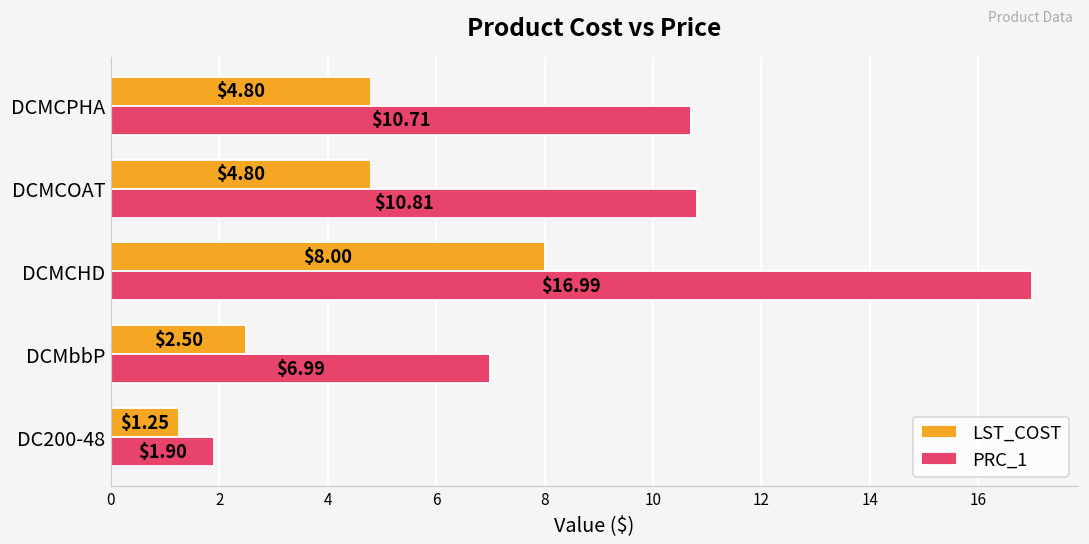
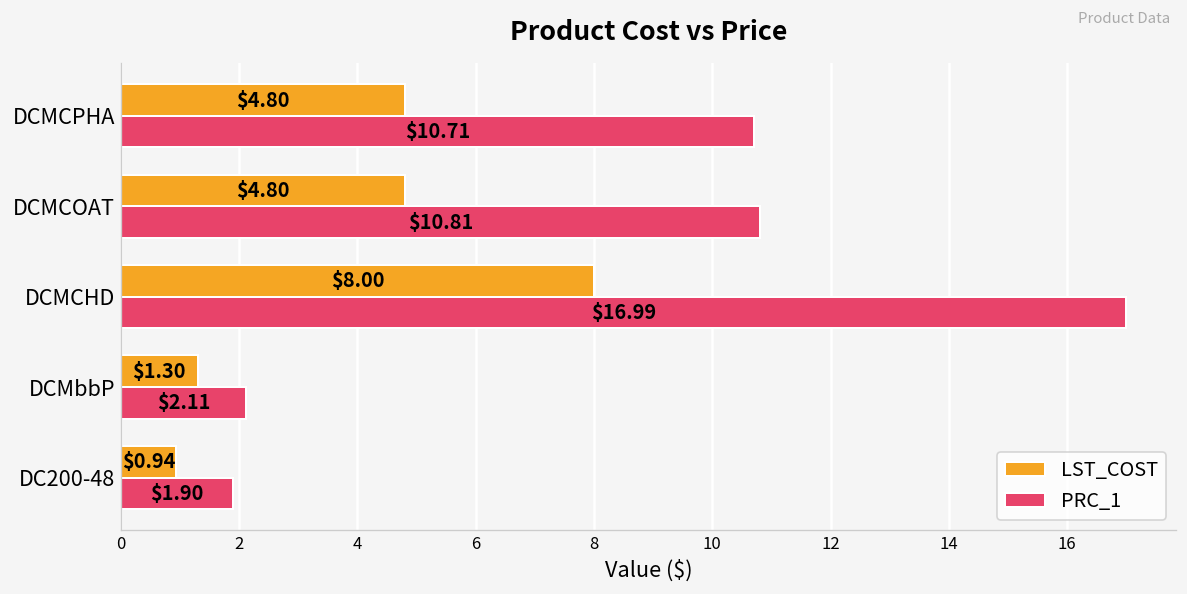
  {
    "LST_COST": {
      "DCMCPHA": "$4.80",
      "DCMCOAT": "$4.80",
      "DCMCHD": "$8.00",
-     "DCMbbP": "$2.50",
-     "DC200-48": "$1.25"
+     "DCMbbP": "$1.30",
+     "DC200-48": "$0.94"
    },
    "PRC_1": {
      "DCMCPHA": "$10.71",
      "DCMCOAT": "$10.81",
      "DCMCHD": "$16.99",
-     "DCMbbP": "$6.99",
+     "DCMbbP": "$2.11",
      "DC200-48": "$1.90"
    }
  }
